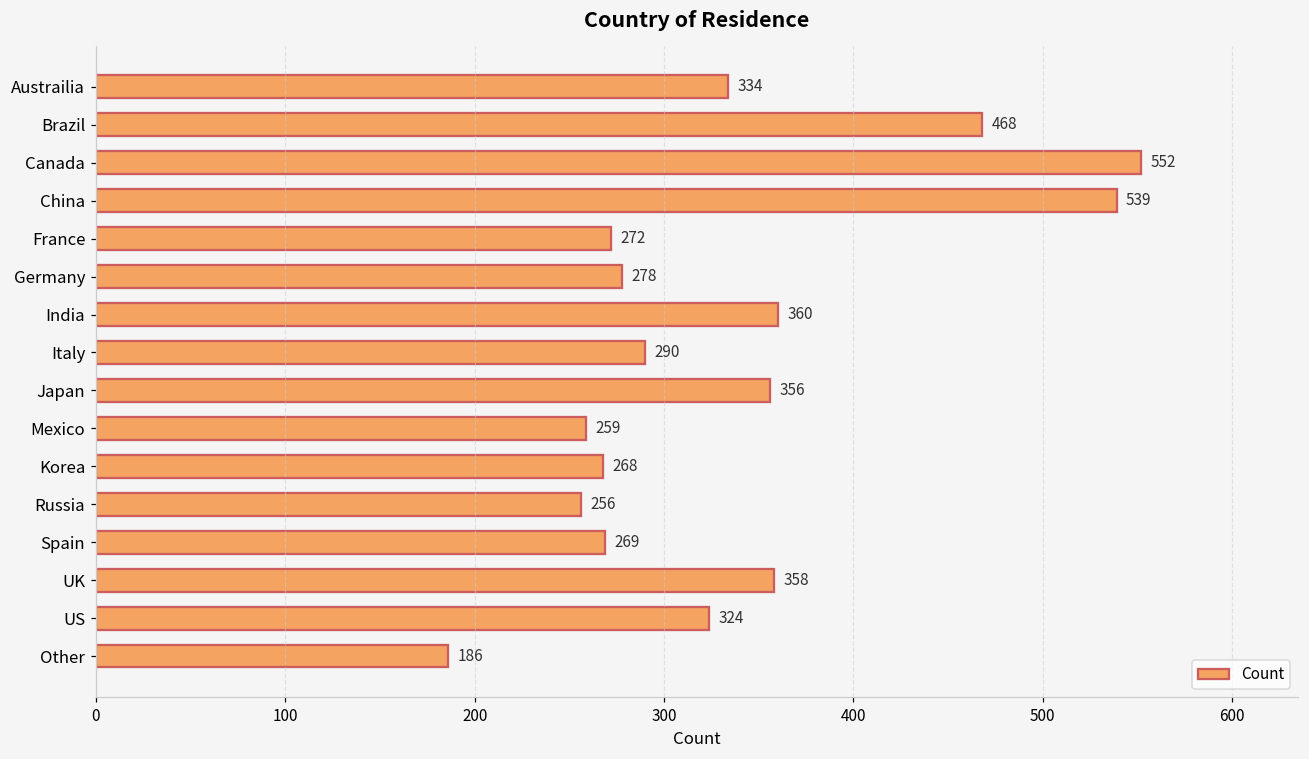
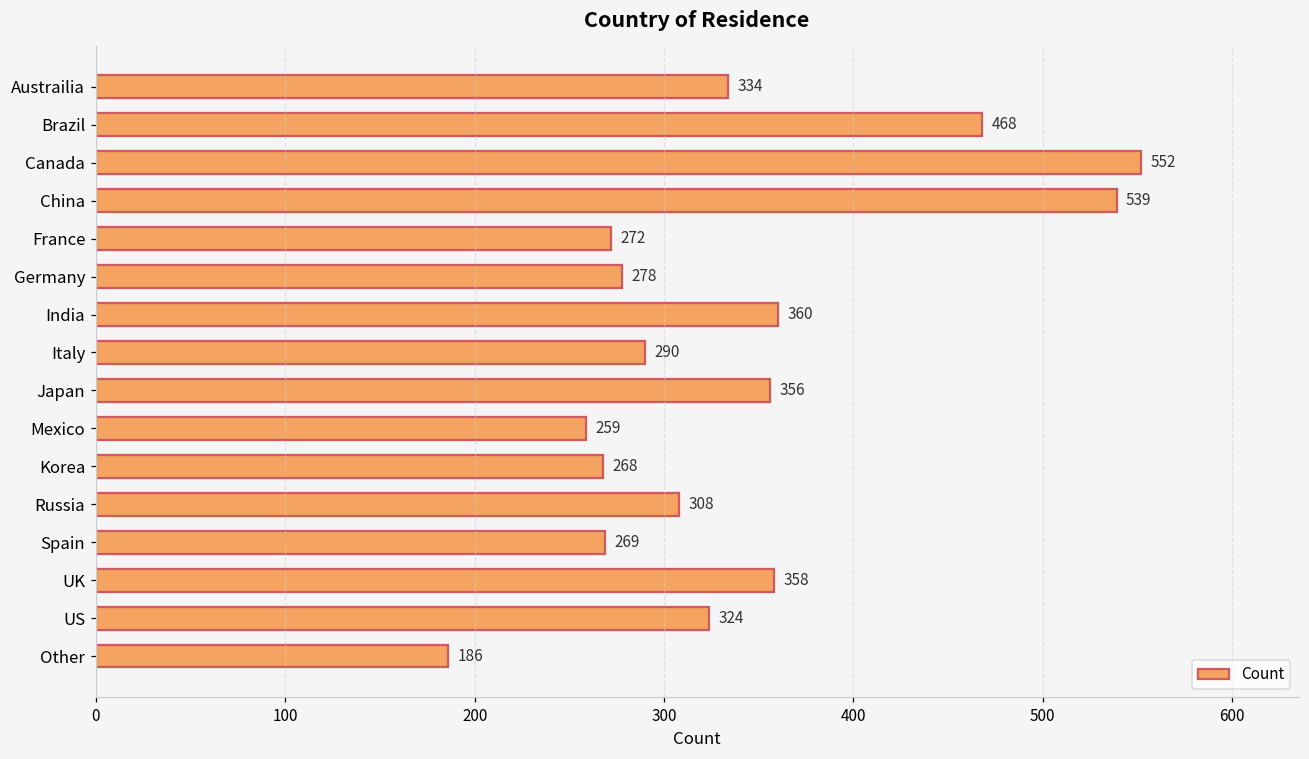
  {
    "Austrailia": 334,
    "Brazil": 468,
    "Canada": 552,
    "China": 539,
    "France": 272,
    "Germany": 278,
    "India": 360,
    "Italy": 290,
    "Japan": 356,
    "Mexico": 259,
    "Korea": 268,
-   "Russia": 256,
+   "Russia": 308,
    "Spain": 269,
    "UK": 358,
    "US": 324,
    "Other": 186
  }
